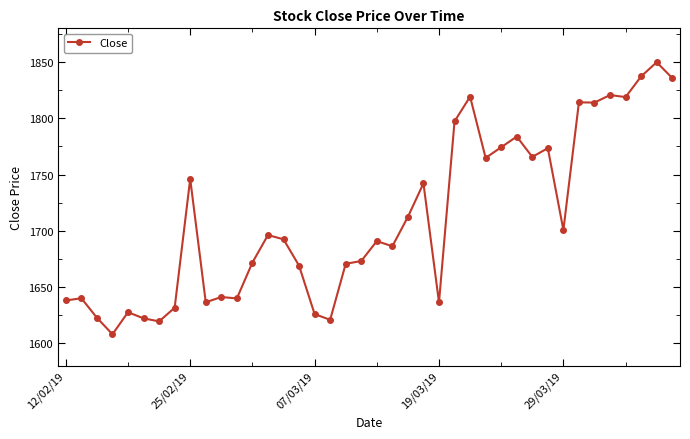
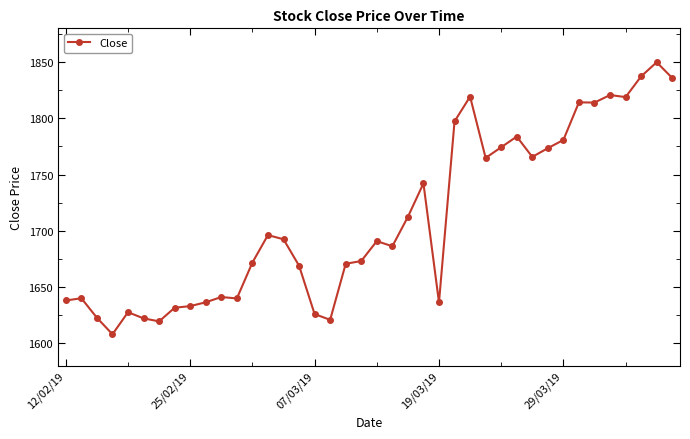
  {
    "12/02/19": 1638,
-   "25/02/19": 1746,
+   "25/02/19": 1633,
    "07/03/19": 1626,
    "19/03/19": 1636,
-   "29/03/19": 1701
+   "29/03/19": 1781
  }
